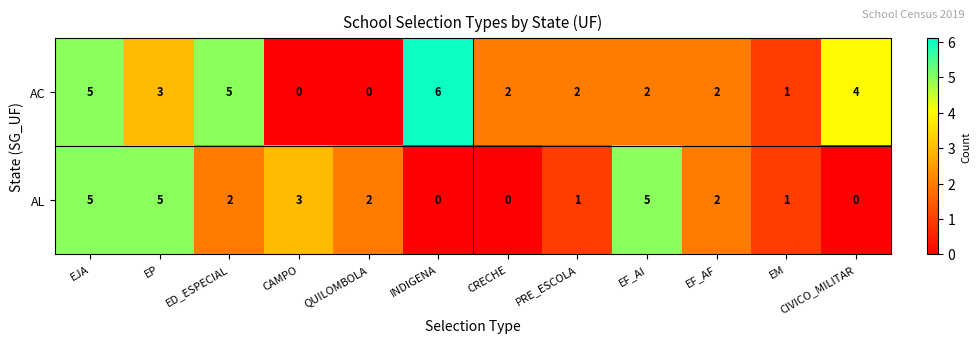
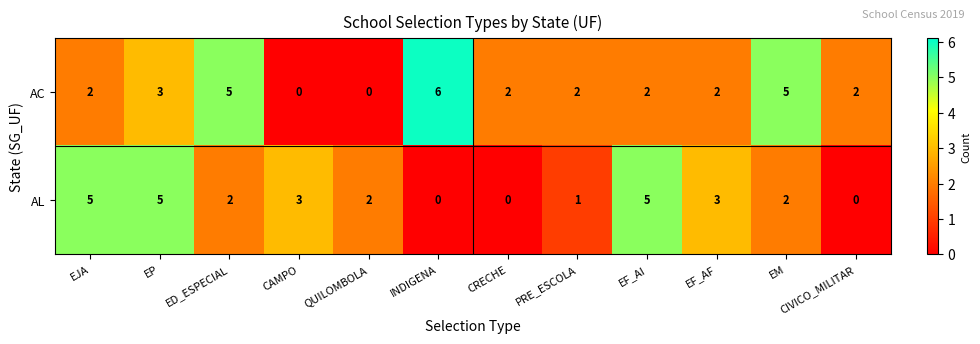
  {
    "AC": {
-     "EJA": 5,
+     "EJA": 2,
      "EP": 3,
      "ED_ESPECIAL": 5,
      "CAMPO": 0,
      "QUILOMBOLA": 0,
      "INDIGENA": 6,
      "CRECHE": 2,
      "PRE_ESCOLA": 2,
      "EF_AI": 2,
      "EF_AF": 2,
-     "EM": 1,
-     "CIVICO_MILITAR": 4
+     "EM": 5,
+     "CIVICO_MILITAR": 2
    },
    "AL": {
      "EJA": 5,
      "EP": 5,
      "ED_ESPECIAL": 2,
      "CAMPO": 3,
      "QUILOMBOLA": 2,
      "INDIGENA": 0,
      "CRECHE": 0,
      "PRE_ESCOLA": 1,
      "EF_AI": 5,
-     "EF_AF": 2,
-     "EM": 1,
+     "EF_AF": 3,
+     "EM": 2,
      "CIVICO_MILITAR": 0
    }
  }
